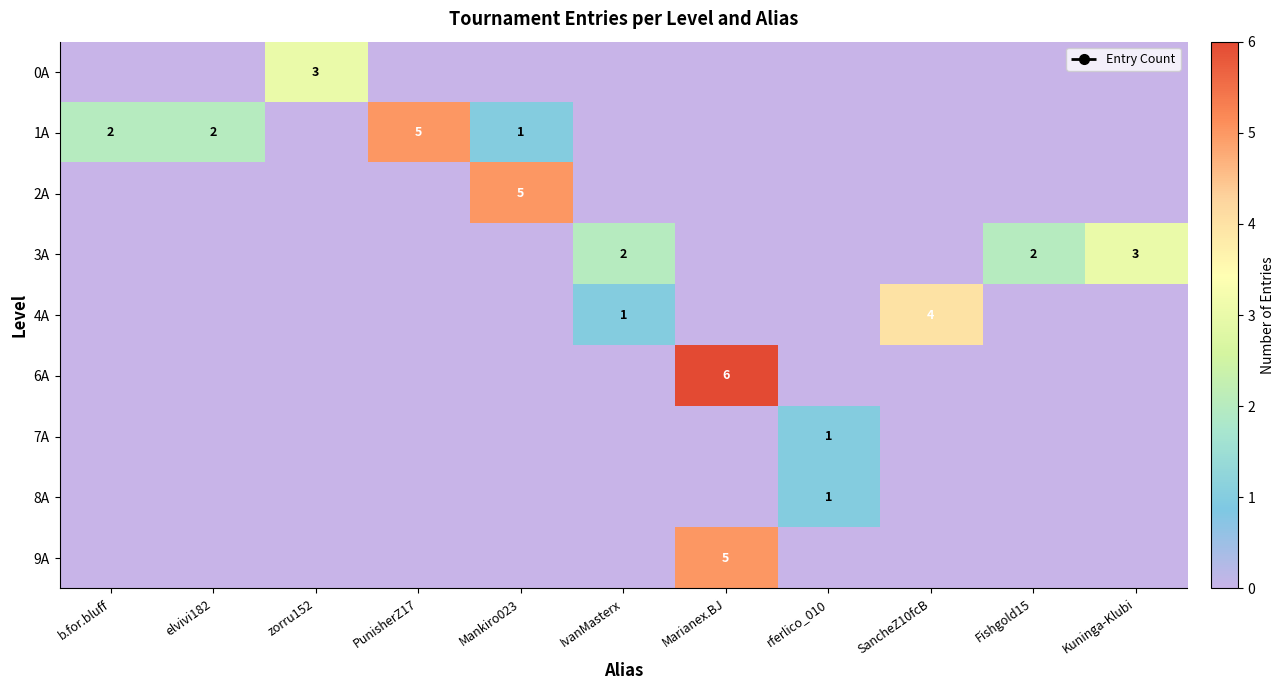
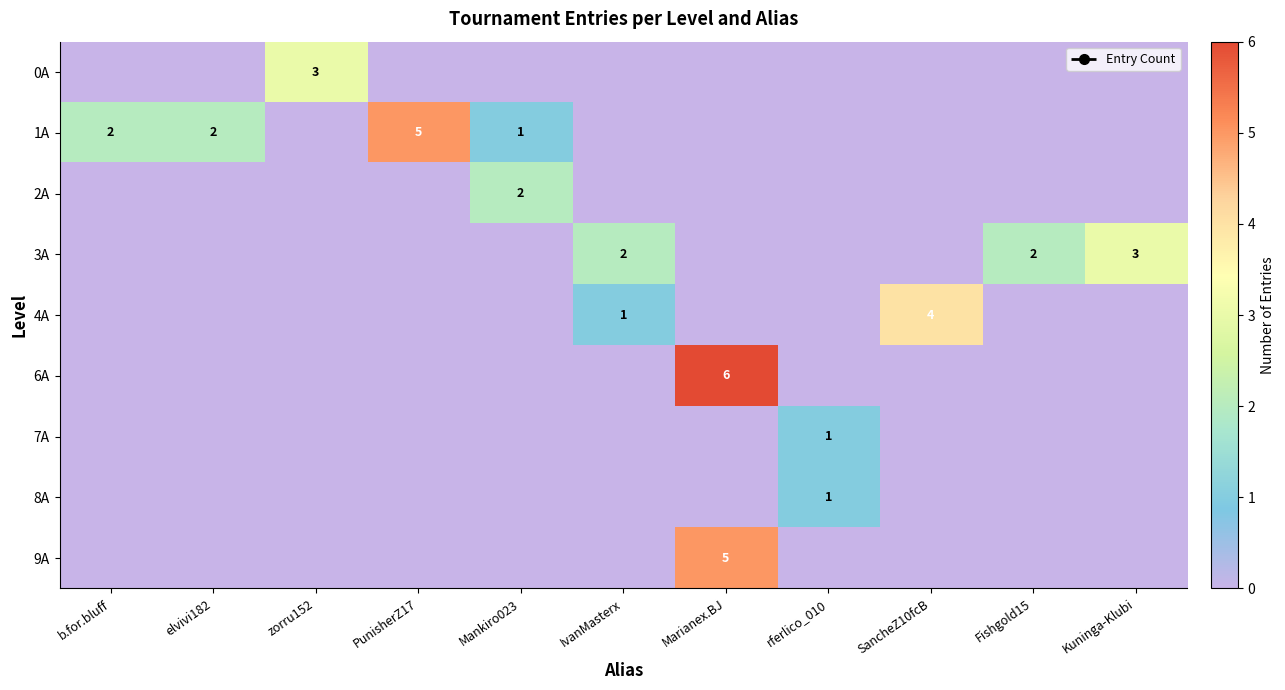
  {
    "0A": {
      "zorru152": 3
    },
    "1A": {
      "b.for.bluff": 2,
      "elvivi182": 2,
      "PunisherZ17": 5,
      "Mankiro023": 1
    },
    "2A": {
-     "Mankiro023": 5
+     "Mankiro023": 2
    },
    "3A": {
      "IvanMasterx": 2,
      "Fishgold15": 2,
      "Kuninga-Klubi": 3
    },
    "4A": {
      "IvanMasterx": 1,
      "SancheZ10fcB": 4
    },
    "6A": {
      "Marianex.BJ": 6
    },
    "7A": {
      "rferlico_010": 1
    },
    "8A": {
      "rferlico_010": 1
    },
    "9A": {
      "Marianex.BJ": 5
    }
  }
